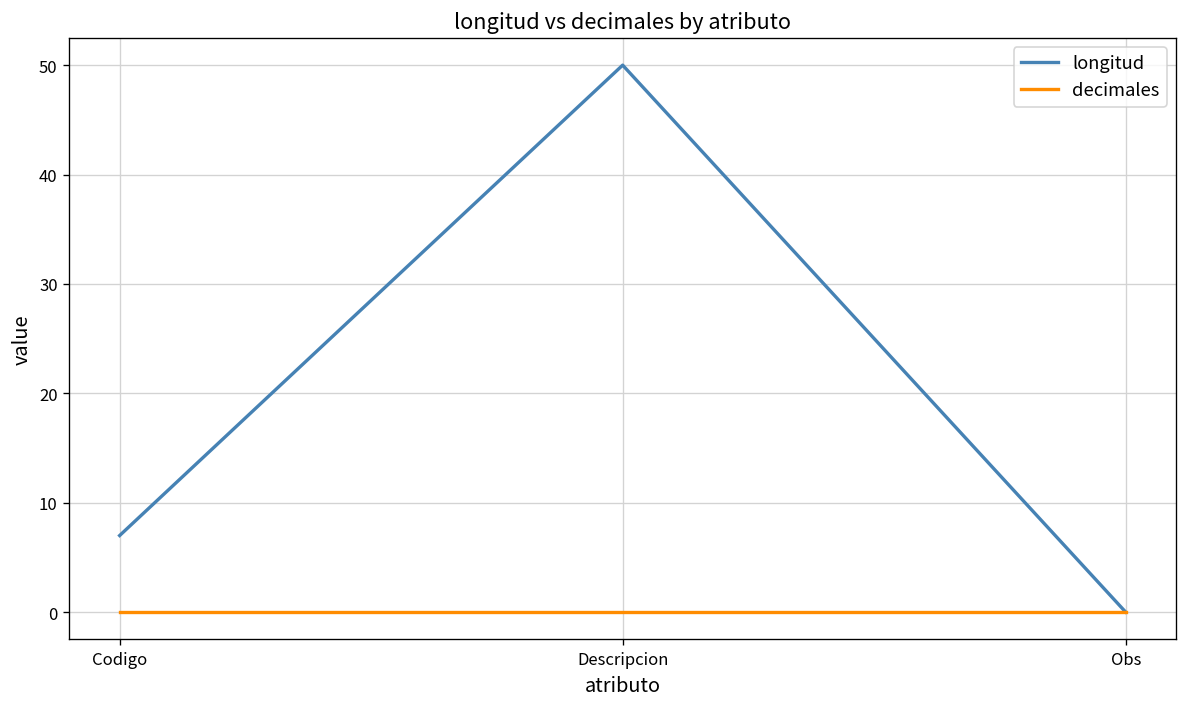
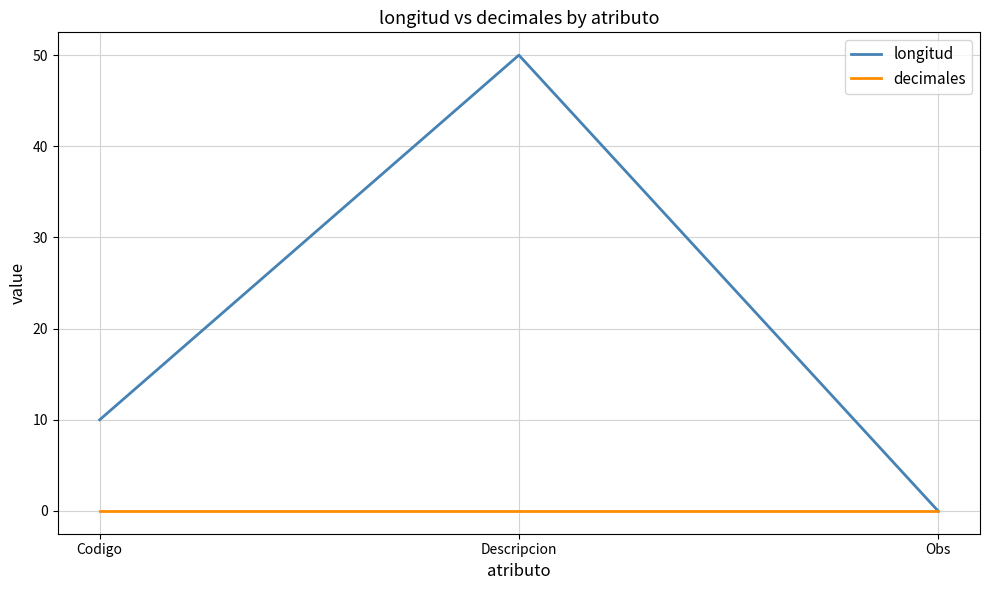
  {
    "longitud": {
-     "Codigo": 7,
+     "Codigo": 10,
      "Descripcion": 50
    },
    "decimales": {
      "Codigo": 0,
      "Descripcion": 0
    }
  }
